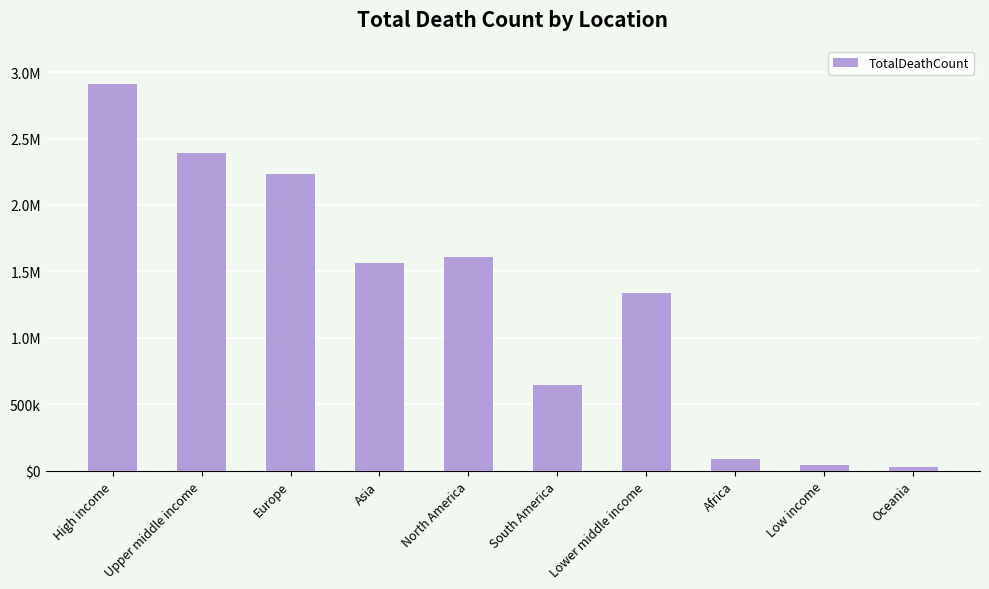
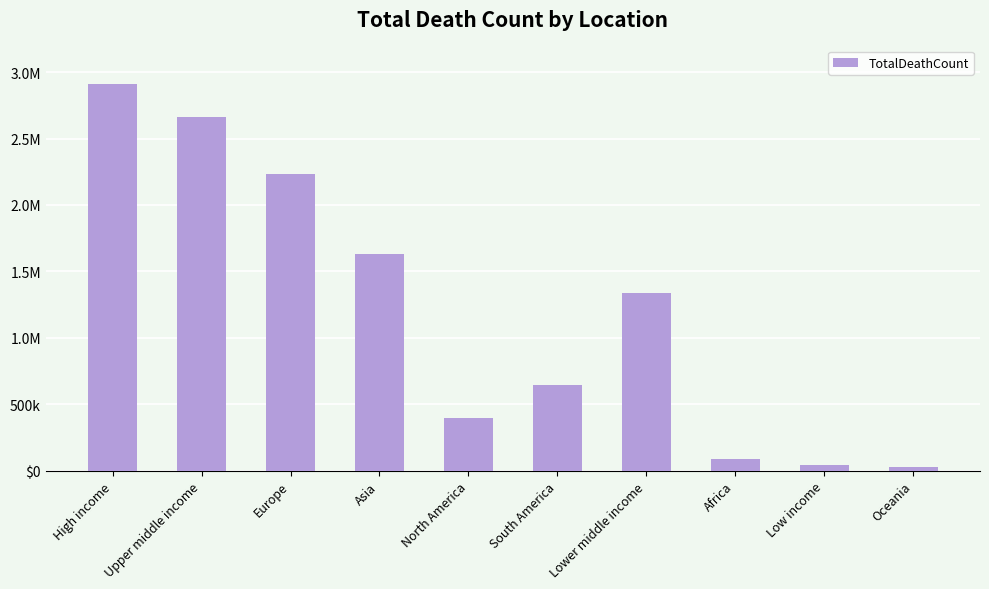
  {
    "High income": 2910000,
-   "Upper middle income": 2390000,
+   "Upper middle income": 2670000,
    "Europe": 2230000,
-   "Asia": 1560000,
-   "North America": 1610000,
+   "Asia": 1630000,
+   "North America": 400000,
    "South America": 640000,
    "Lower middle income": 1340000,
    "Africa": 90000,
    "Low income": 50000,
    "Oceania": 30000
  }
